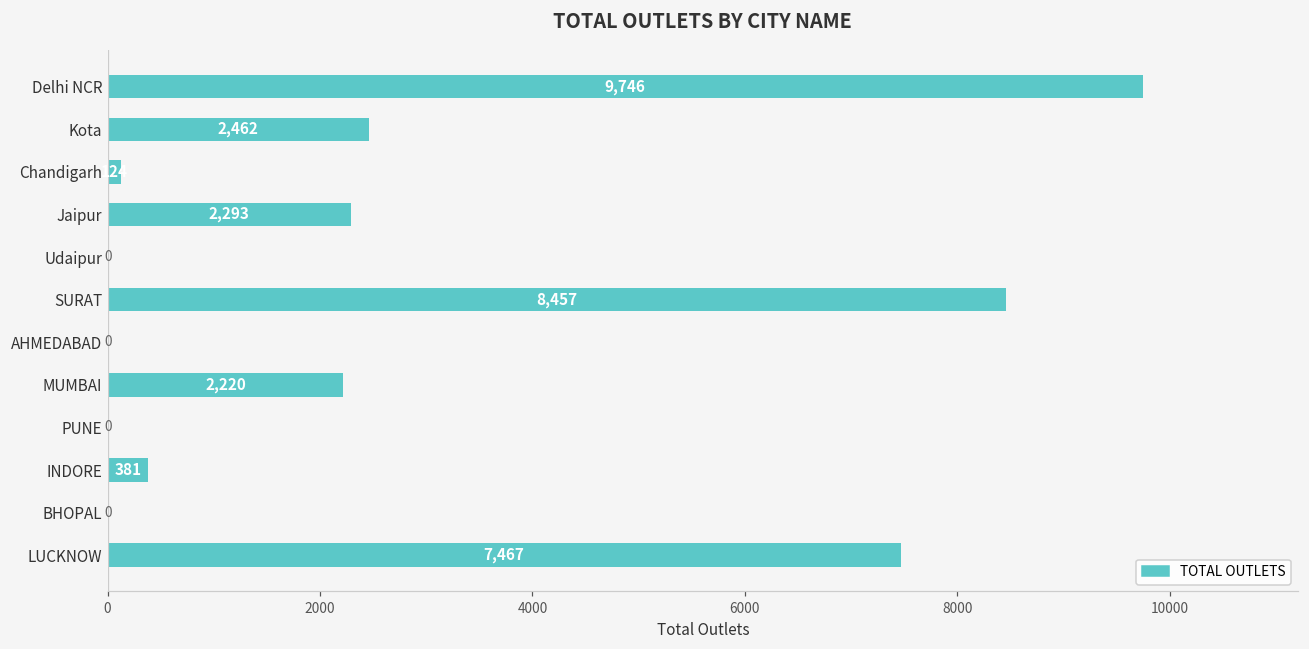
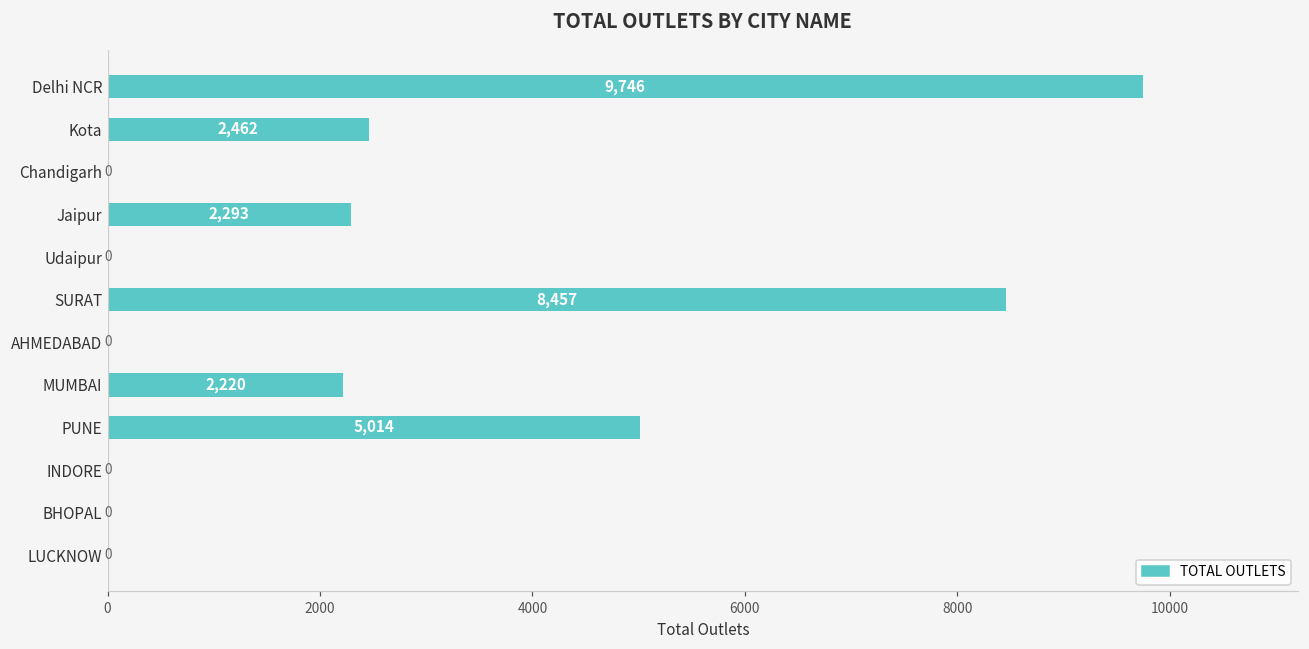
  {
    "Delhi NCR": "9,746",
    "Kota": "2,462",
-   "Chandigarh": "100",
+   "Chandigarh": "0",
    "Jaipur": "2,293",
    "Udaipur": "0",
    "SURAT": "8,457",
    "AHMEDABAD": "0",
    "MUMBAI": "2,220",
-   "PUNE": "0",
-   "INDORE": "381",
+   "PUNE": "5,014",
+   "INDORE": "0",
    "BHOPAL": "0",
-   "LUCKNOW": "7,467"
+   "LUCKNOW": "0"
  }
